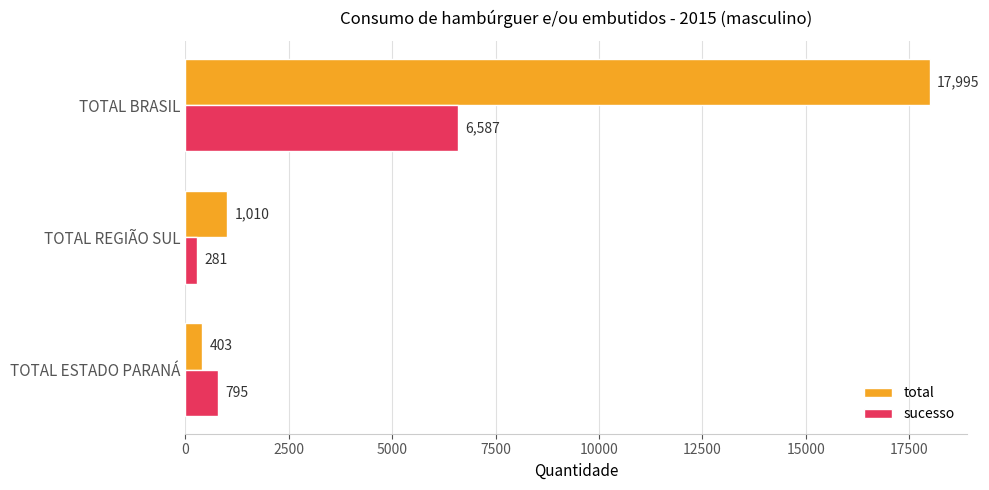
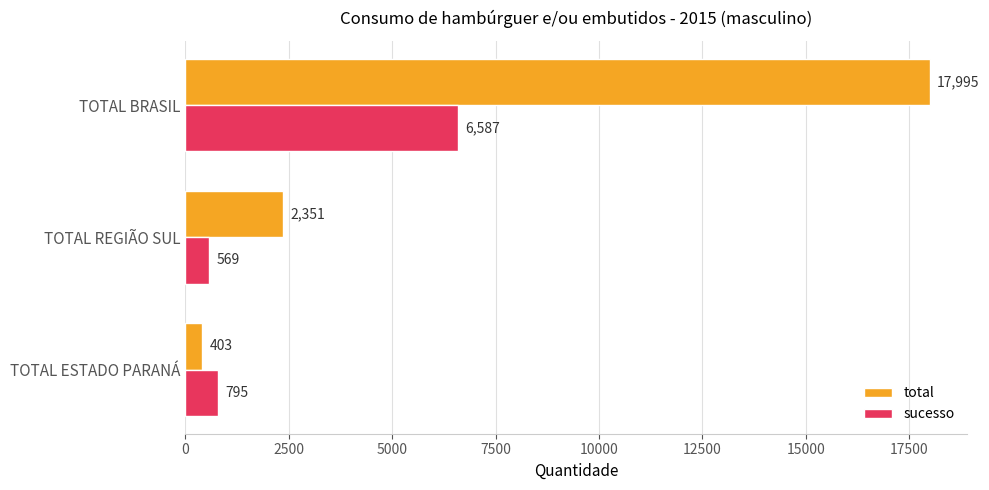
  {
    "total": {
      "TOTAL BRASIL": "17,995",
-     "TOTAL REGIÃO SUL": "1,010",
+     "TOTAL REGIÃO SUL": "2,351",
      "TOTAL ESTADO PARANÁ": "403"
    },
    "sucesso": {
      "TOTAL BRASIL": "6,587",
-     "TOTAL REGIÃO SUL": "281",
+     "TOTAL REGIÃO SUL": "569",
      "TOTAL ESTADO PARANÁ": "795"
    }
  }
